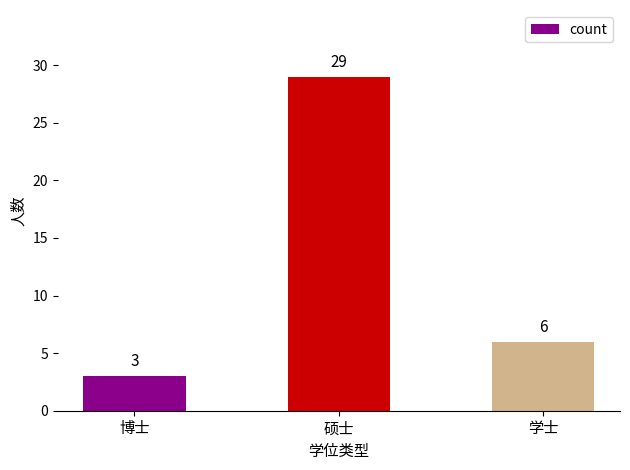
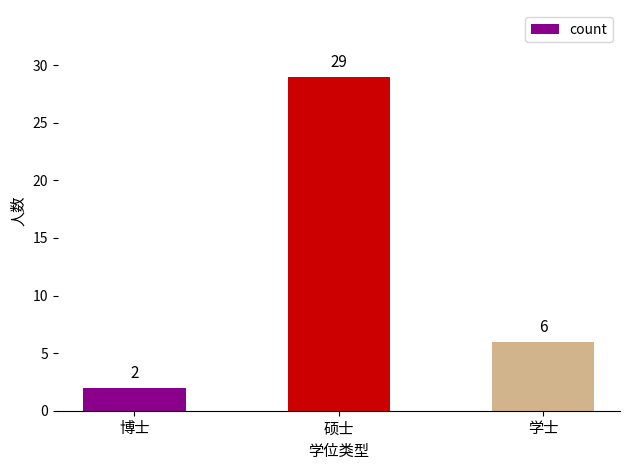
  {
-   "博士": 3,
+   "博士": 2,
    "硕士": 29,
    "学士": 6
  }
